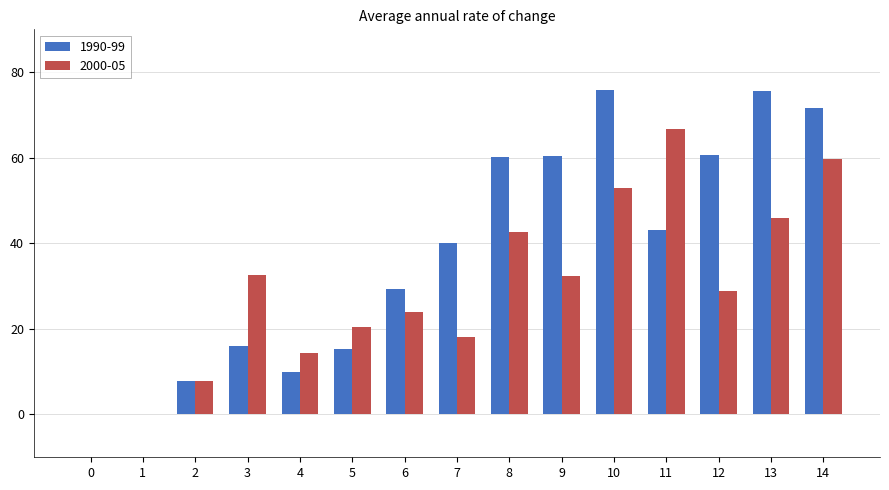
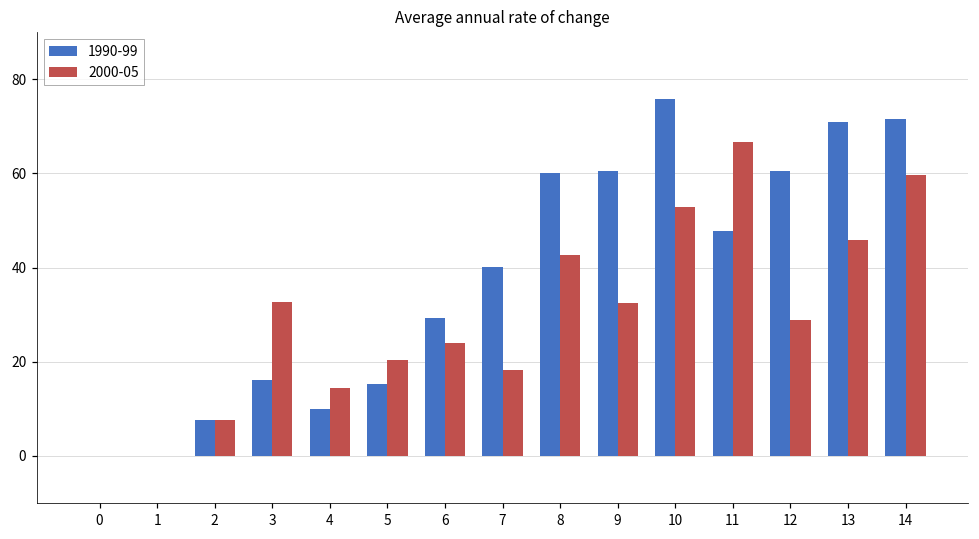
  {
    "1990-99": {
      "0": 0,
      "1": 0,
      "2": 8,
      "3": 16,
      "4": 10,
      "5": 15,
      "6": 29,
      "7": 40,
      "8": 60,
      "9": 60,
      "10": 76,
-     "11": 43,
+     "11": 48,
      "12": 61,
-     "13": 76,
+     "13": 71,
      "14": 72
    },
    "2000-05": {
      "0": 0,
      "1": 0,
      "2": 8,
      "3": 33,
      "4": 14,
      "5": 20,
      "6": 24,
      "7": 18,
      "8": 43,
      "9": 32,
      "10": 53,
      "11": 67,
      "12": 29,
      "13": 46,
      "14": 60
    }
  }
